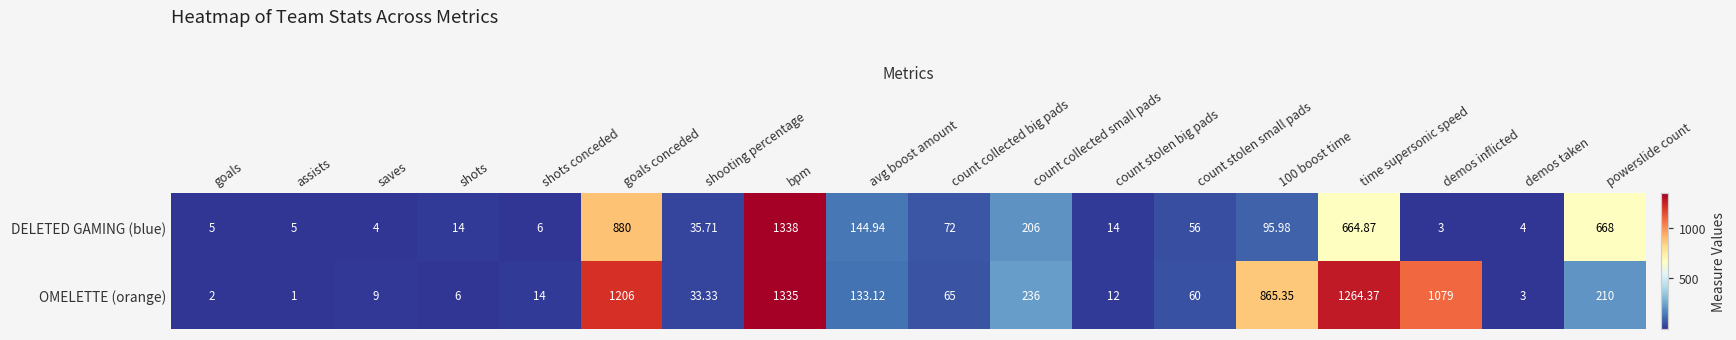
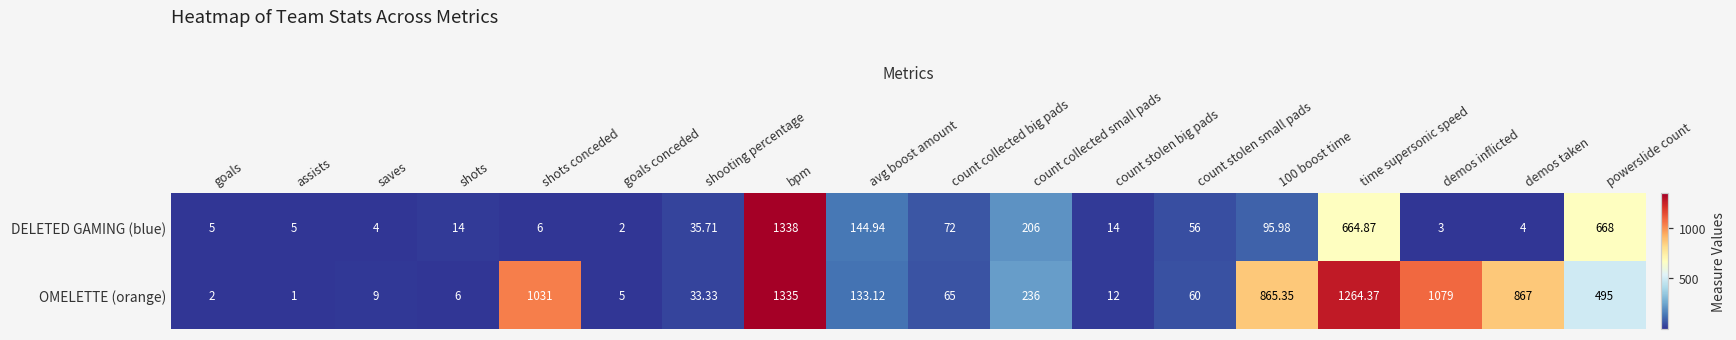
  {
    "DELETED GAMING (blue)": {
      "goals": 5,
      "assists": 5,
      "saves": 4,
      "shots": 14,
      "shots conceded": 6,
-     "goals conceded": 880,
+     "goals conceded": 2,
      "shooting percentage": 35.71,
      "bpm": 1338,
      "avg boost amount": 144.94,
      "count collected big pads": 72,
      "count collected small pads": 206,
      "count stolen big pads": 14,
      "count stolen small pads": 56,
      "100 boost time": 95.98,
      "time supersonic speed": 664.87,
      "demos inflicted": 3,
      "demos taken": 4,
      "powerslide count": 668
    },
    "OMELETTE (orange)": {
      "goals": 2,
      "assists": 1,
      "saves": 9,
      "shots": 6,
-     "shots conceded": 14,
-     "goals conceded": 1206,
+     "shots conceded": 1031,
+     "goals conceded": 5,
      "shooting percentage": 33.33,
      "bpm": 1335,
      "avg boost amount": 133.12,
      "count collected big pads": 65,
      "count collected small pads": 236,
      "count stolen big pads": 12,
      "count stolen small pads": 60,
      "100 boost time": 865.35,
      "time supersonic speed": 1264.37,
      "demos inflicted": 1079,
-     "demos taken": 3,
-     "powerslide count": 210
+     "demos taken": 867,
+     "powerslide count": 495
    }
  }
